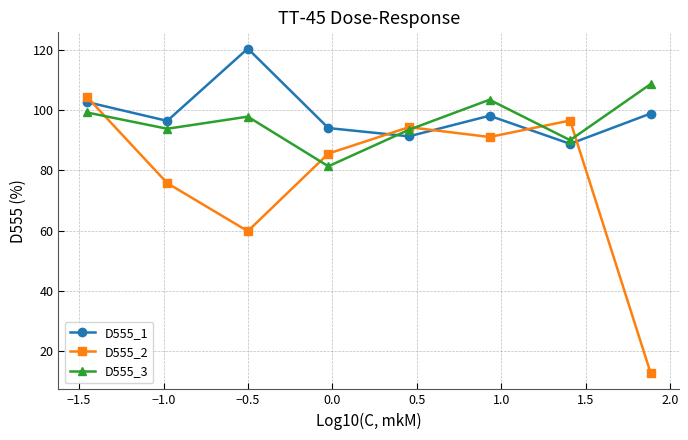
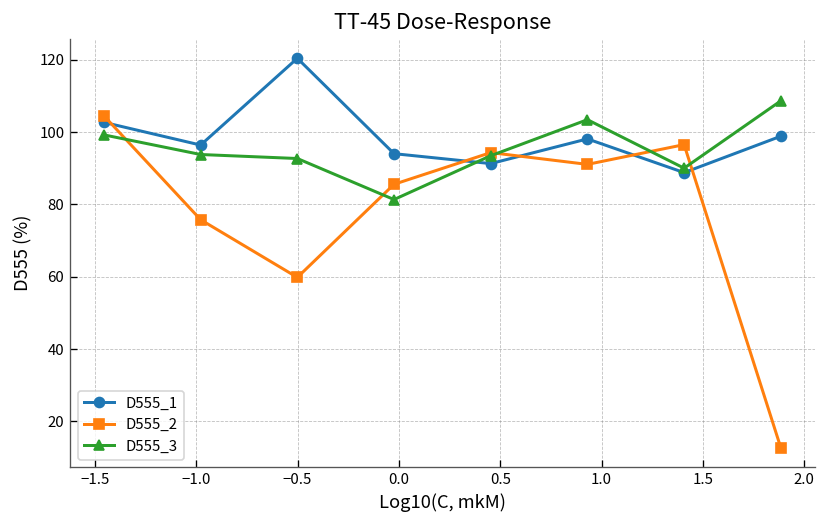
  {
    "D555_1": {
      "−0.5": 120
    },
    "D555_2": {
      "−0.5": 60
    },
    "D555_3": {
-     "−0.5": 98
+     "−0.5": 93
    }
  }
